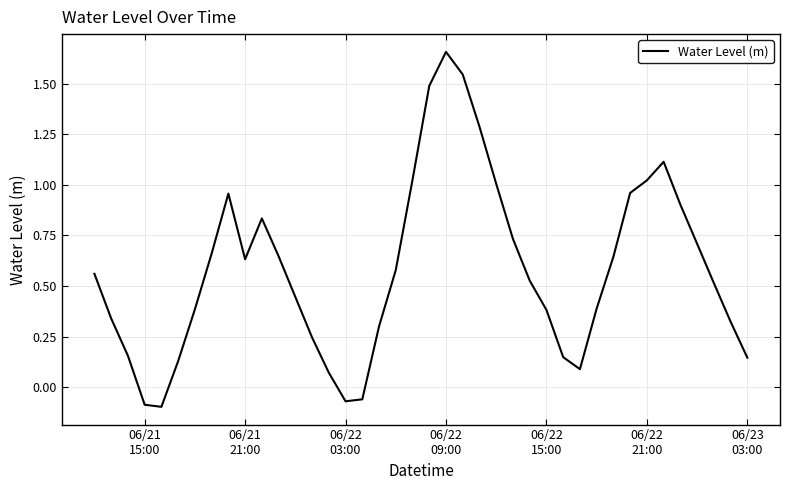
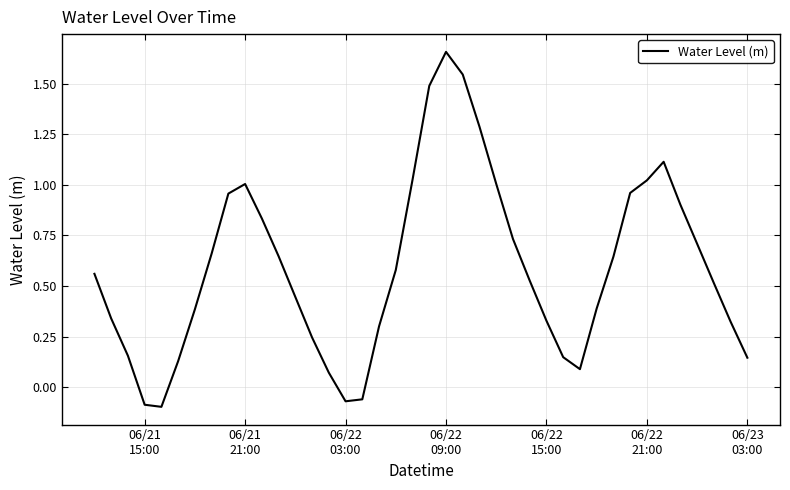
  {
    "06/21 15:00": -0.09,
-   "06/21 21:00": 0.63,
+   "06/21 21:00": 1.00,
    "06/22 03:00": -0.07,
    "06/22 09:00": 1.66,
-   "06/22 15:00": 0.38,
+   "06/22 15:00": 0.33,
    "06/22 21:00": 1.02,
    "06/23 03:00": 0.15
  }
